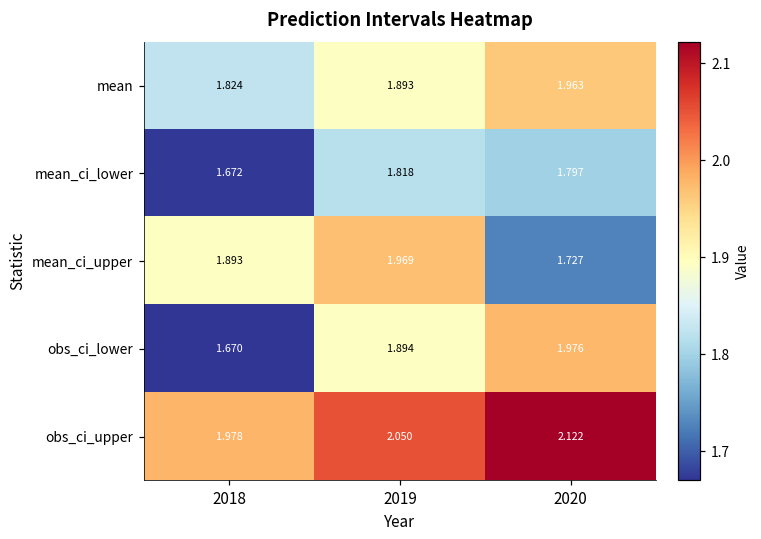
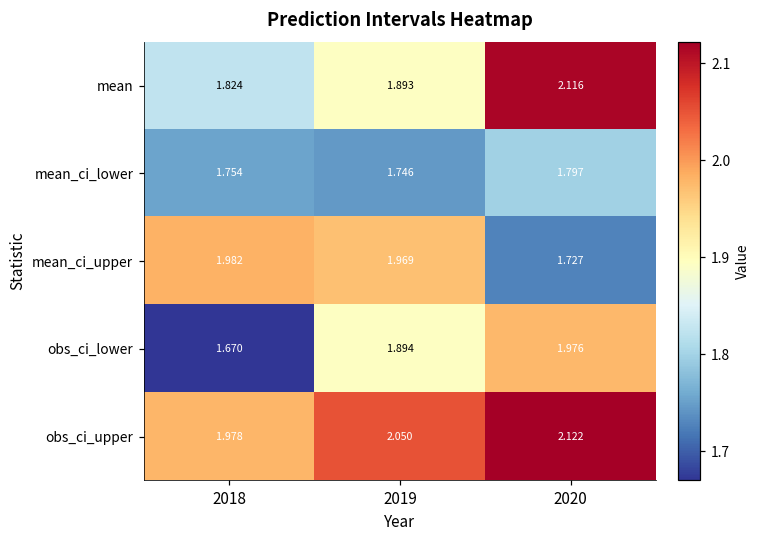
  {
    "mean": {
      "2018": 1.824,
      "2019": 1.893,
-     "2020": 1.963
+     "2020": 2.116
    },
    "mean_ci_lower": {
-     "2018": 1.672,
-     "2019": 1.818,
+     "2018": 1.754,
+     "2019": 1.746,
      "2020": 1.797
    },
    "mean_ci_upper": {
-     "2018": 1.893,
+     "2018": 1.982,
      "2019": 1.969,
      "2020": 1.727
    },
    "obs_ci_lower": {
      "2018": 1.670,
      "2019": 1.894,
      "2020": 1.976
    },
    "obs_ci_upper": {
      "2018": 1.978,
      "2019": 2.050,
      "2020": 2.122
    }
  }
